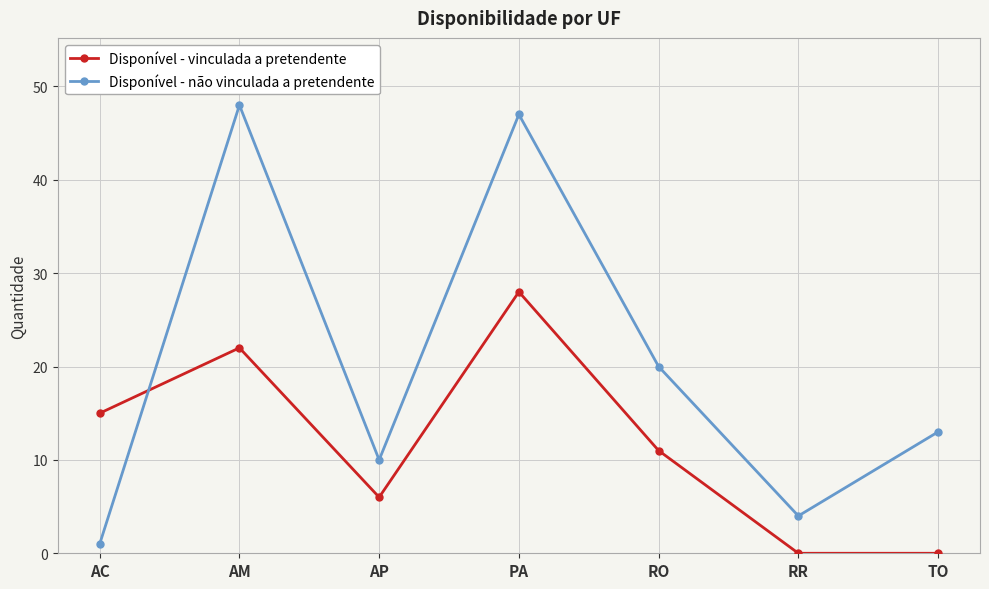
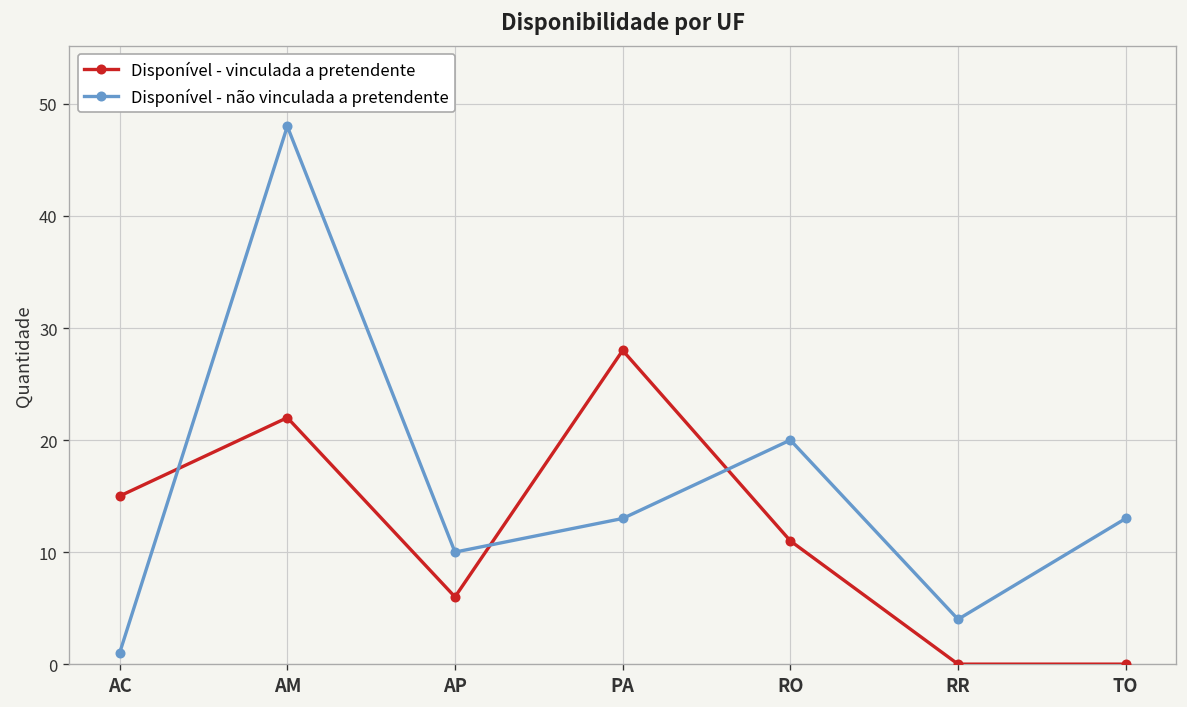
  {
    "Disponível - vinculada a pretendente": {
      "AC": 15,
      "AM": 22,
      "AP": 6,
      "PA": 28,
      "RO": 11,
      "RR": 0,
      "TO": 0
    },
    "Disponível - não vinculada a pretendente": {
      "AC": 1,
      "AM": 48,
      "AP": 10,
-     "PA": 47,
+     "PA": 13,
      "RO": 20,
      "RR": 4,
      "TO": 13
    }
  }
